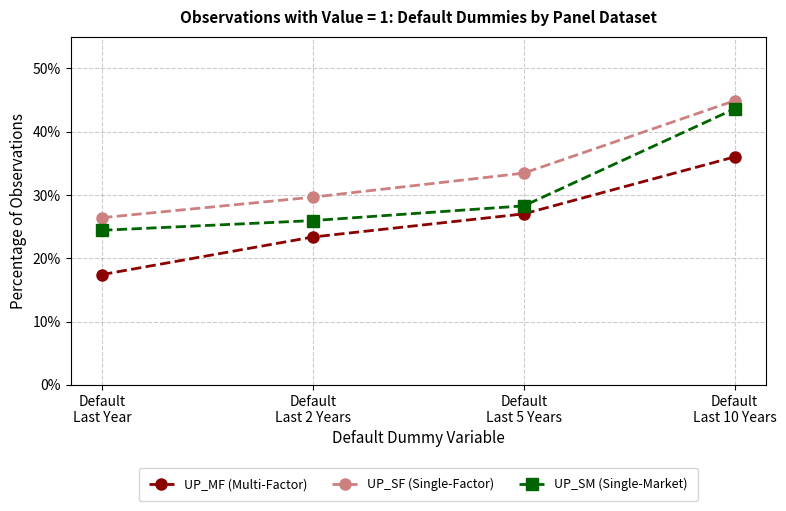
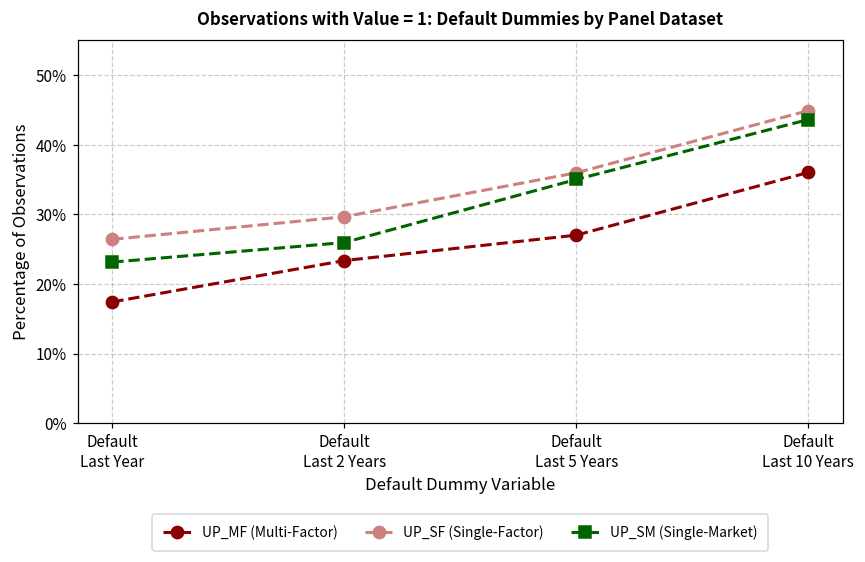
  {
    "UP_MF (Multi-Factor)": {
      "Default Last Year": "17%",
      "Default Last 2 Years": "23%",
      "Default Last 5 Years": "27%",
      "Default Last 10 Years": "36%"
    },
    "UP_SF (Single-Factor)": {
      "Default Last Year": "26%",
      "Default Last 2 Years": "30%",
-     "Default Last 5 Years": "33%",
+     "Default Last 5 Years": "36%",
      "Default Last 10 Years": "45%"
    },
    "UP_SM (Single-Market)": {
-     "Default Last Year": "24%",
+     "Default Last Year": "23%",
      "Default Last 2 Years": "26%",
-     "Default Last 5 Years": "28%",
+     "Default Last 5 Years": "35%",
      "Default Last 10 Years": "44%"
    }
  }
